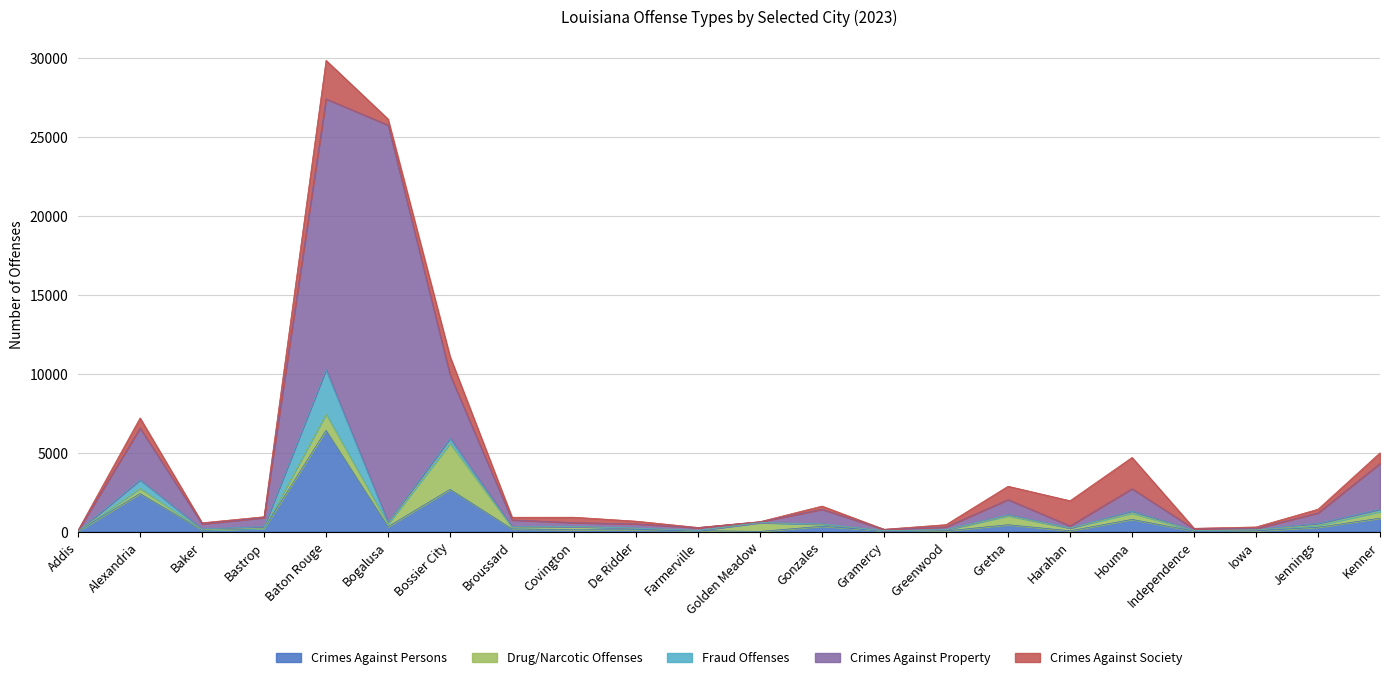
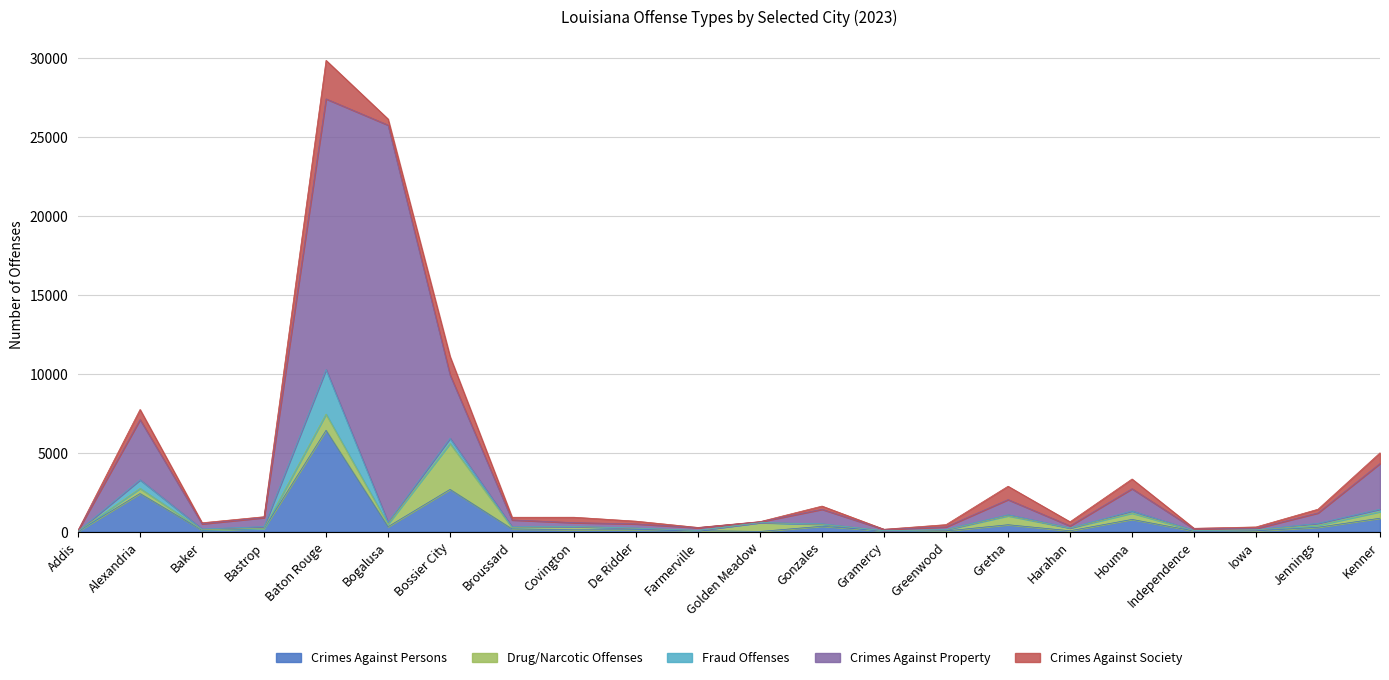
  {
    "Drug/Narcotic Offenses": {
      "Alexandria": 300,
      "Baton Rouge": 1000,
      "Bossier City": 2900
    },
    "Crimes Against Property": {
-     "Alexandria": 3300,
+     "Alexandria": 3800,
      "Baton Rouge": 17100,
      "Bogalusa": 25200,
      "Bossier City": 4000,
      "Broussard": 400,
      "Covington": 200,
      "De Ridder": 300,
      "Gonzales": 900,
      "Gretna": 1000,
      "Houma": 1400,
      "Jennings": 700,
      "Kenner": 2900
    },
    "Crimes Against Society": {
      "Alexandria": 600,
      "Baton Rouge": 2400,
      "Bogalusa": 400,
      "Bossier City": 1200,
      "Broussard": 200,
      "Covington": 300,
      "De Ridder": 200,
      "Gonzales": 200,
      "Gretna": 800,
-     "Harahan": 1600,
-     "Houma": 2000,
+     "Harahan": 300,
+     "Houma": 600,
      "Jennings": 200,
      "Kenner": 700
    }
  }
